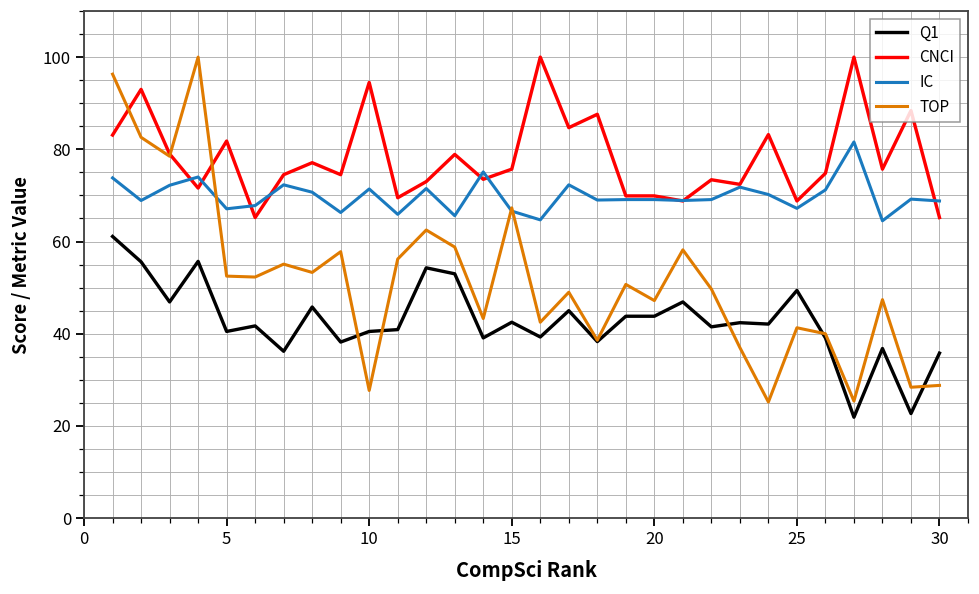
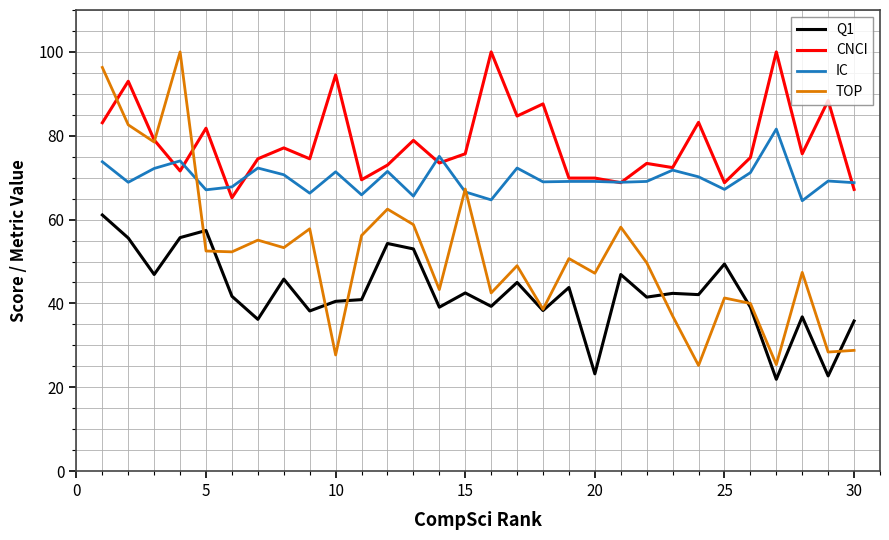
  {
    "Q1": {
-     "5": 41,
+     "5": 57,
      "10": 41,
      "15": 43,
-     "20": 44,
+     "20": 23,
      "25": 49,
      "30": 36
    },
    "CNCI": {
      "5": 82,
      "10": 95,
      "15": 76,
      "20": 70,
      "25": 69,
-     "30": 65
+     "30": 67
    },
    "IC": {
      "5": 67,
      "10": 71,
      "15": 67,
      "20": 69,
      "25": 67,
      "30": 69
    },
    "TOP": {
      "5": 53,
      "10": 28,
      "15": 67,
      "20": 47,
      "25": 41,
      "30": 29
    }
  }
